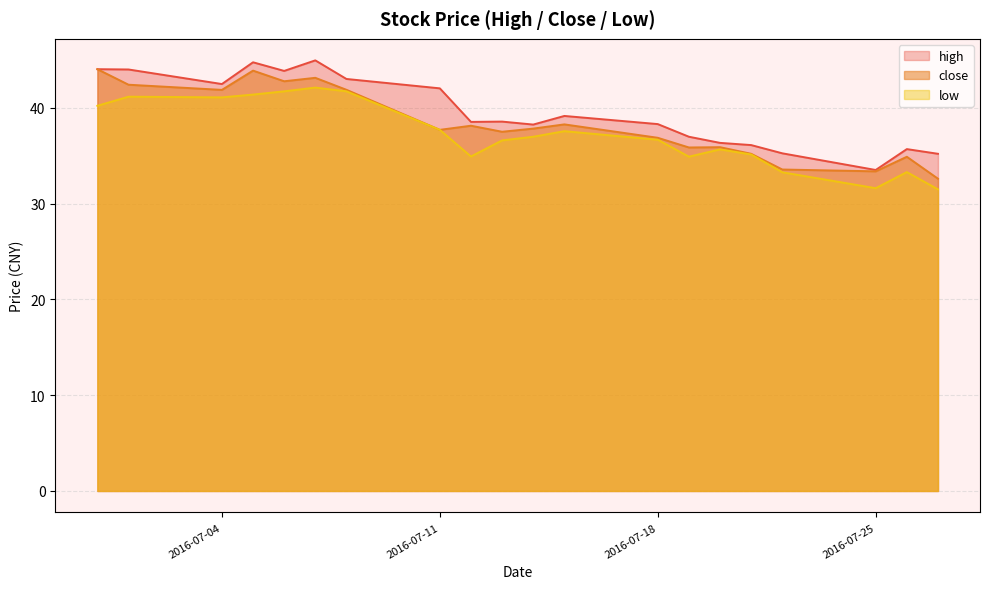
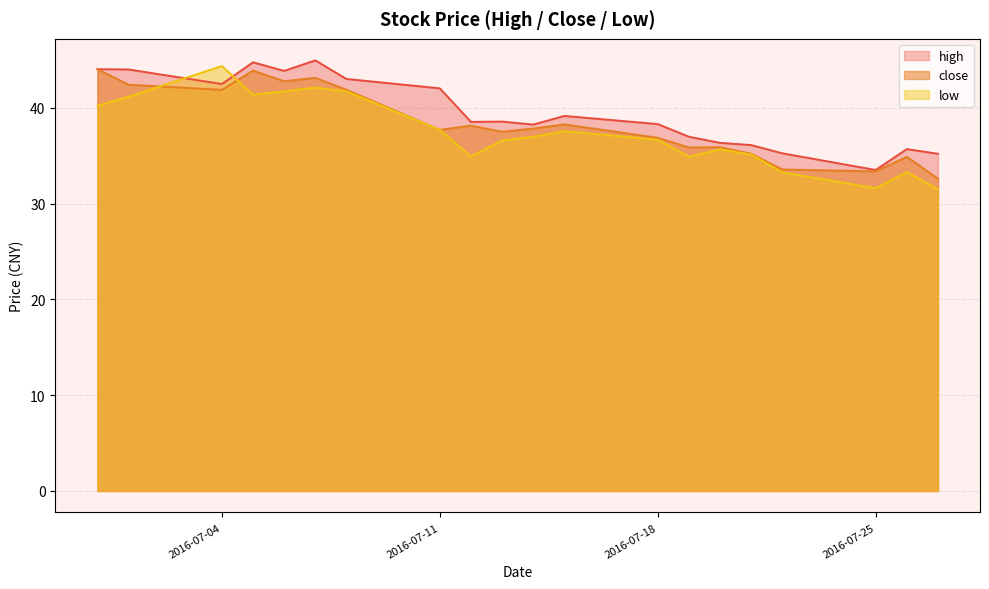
  {
    "low": {
-     "2016-07-04": 41,
+     "2016-07-04": 44,
      "2016-07-25": 32
    }
  }
